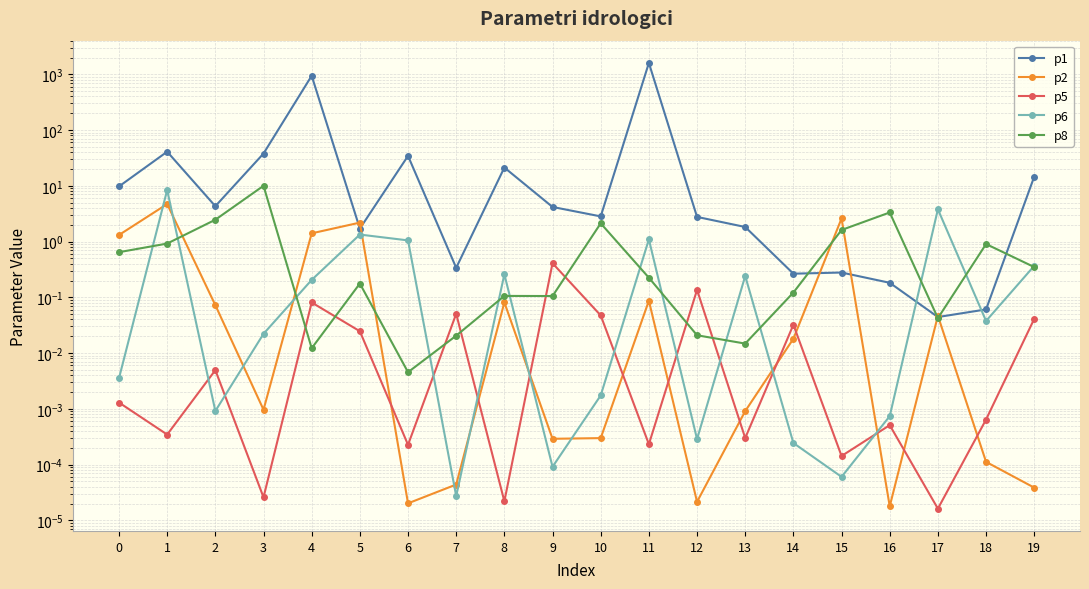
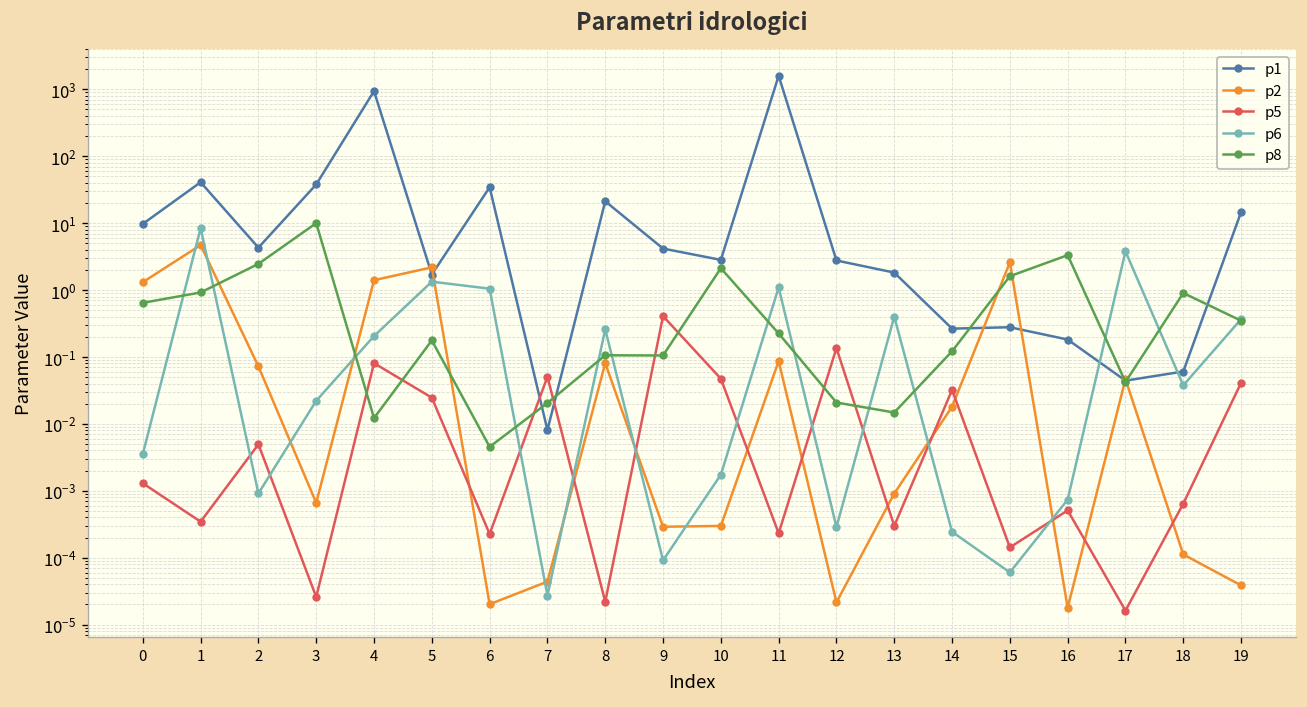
  {
    "p1": {
      "0": 10,
      "1": 40,
      "2": 4,
      "3": 40,
      "4": 900,
      "5": 1.7,
      "6": 30,
-     "7": 0.3,
+     "7": 0.008,
      "8": 21,
      "9": 4,
      "10": 3,
      "11": 1600,
      "12": 3,
      "13": 1.8,
      "14": 0.3,
      "15": 0.3,
      "16": 0.18,
      "18": 0.06,
      "19": 15
    },
    "p2": {
      "0": 1.3,
      "1": 5,
      "2": 0.07,
-     "3": 0.0010,
+     "3": 0.0007,
      "4": 1.4,
      "5": 2.2,
      "6": 0.000020,
      "7": 0.00004,
      "8": 0.08,
      "9": 0.0003,
      "10": 0.0003,
      "11": 0.09,
      "12": 0.000021,
      "13": 0.0009,
      "14": 0.018,
      "15": 3,
      "16": 0.000018,
      "18": 0.00011,
      "19": 0.00004
    },
    "p5": {
      "0": 0.0013,
      "1": 0.0003,
      "2": 0.005,
      "3": 0.00003,
      "4": 0.08,
      "5": 0.02,
      "6": 0.00023,
      "7": 0.05,
      "8": 0.000022,
      "9": 0.4,
      "10": 0.05,
      "11": 0.00023,
      "12": 0.14,
      "13": 0.0003,
      "14": 0.03,
      "15": 0.00014,
      "16": 0.0005,
      "17": 0.000016,
      "18": 0.0006,
      "19": 0.04
    },
    "p6": {
      "0": 0.004,
      "1": 8,
      "2": 0.0009,
      "3": 0.02,
      "4": 0.21,
      "5": 1.3,
      "6": 1.0,
      "7": 0.00003,
      "8": 0.3,
      "9": 0.00009,
      "10": 0.0017,
      "11": 1.1,
      "12": 0.0003,
-     "13": 0.24,
+     "13": 0.4,
      "14": 0.0002,
      "15": 0.00006,
      "16": 0.0007,
      "17": 4,
      "18": 0.04
    },
    "p8": {
      "0": 0.6,
      "1": 0.9,
      "2": 2,
      "3": 10,
      "4": 0.012,
      "5": 0.18,
      "6": 0.005,
      "7": 0.021,
      "8": 0.11,
      "9": 0.11,
      "10": 2.1,
      "11": 0.22,
      "12": 0.021,
      "13": 0.015,
      "14": 0.12,
      "15": 1.6,
      "16": 3,
      "18": 0.9
    }
  }
